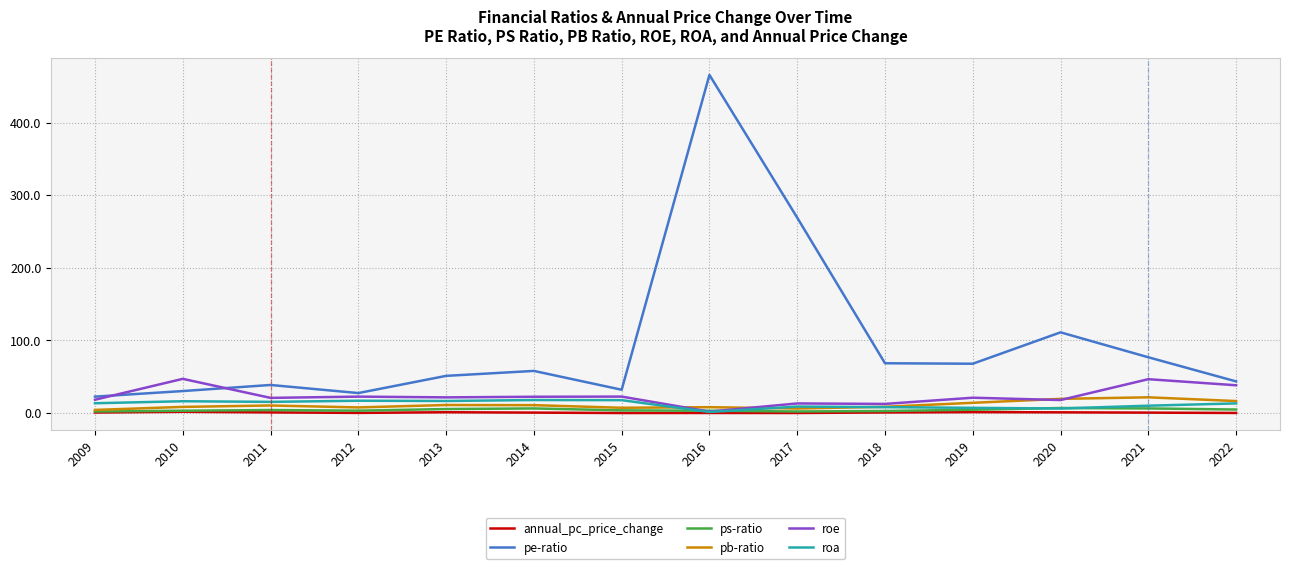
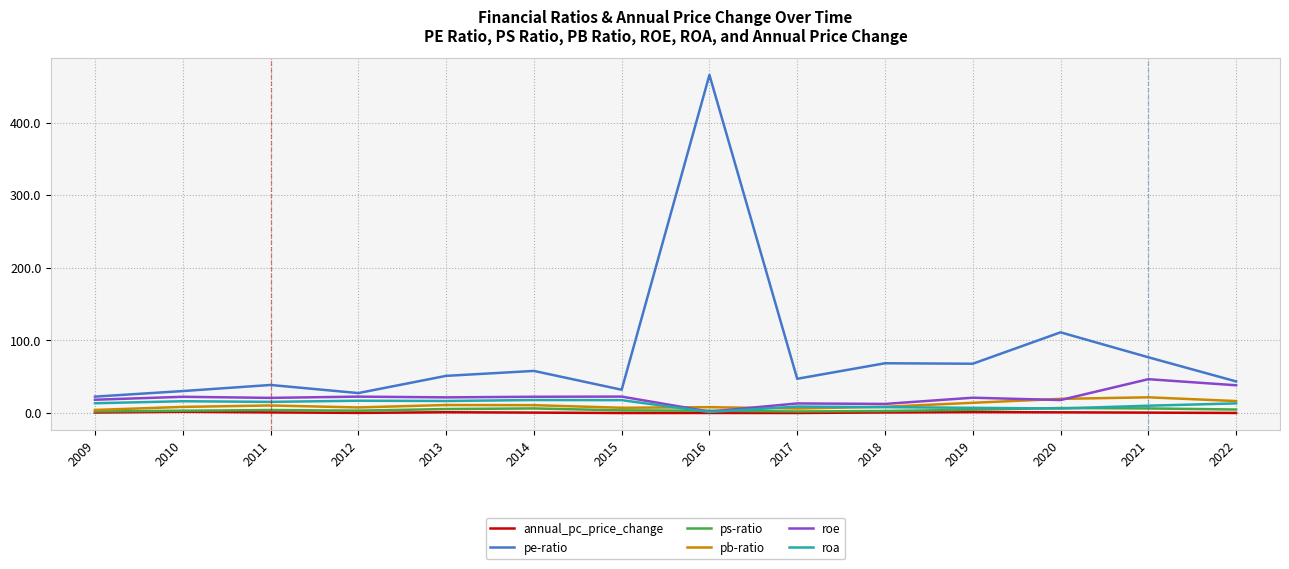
  {
    "annual_pc_price_change": {
      "2013": 0,
      "2014": 0,
      "2015": 0,
      "2020": 0,
      "2021": 0,
      "2022": 0
    },
    "pe-ratio": {
      "2009": 20,
      "2010": 30,
      "2011": 40,
      "2012": 30,
      "2013": 50,
      "2014": 60,
      "2015": 30,
      "2016": 470,
-     "2017": 270,
+     "2017": 50,
      "2018": 70,
      "2019": 70,
      "2020": 110,
      "2021": 80,
      "2022": 40
    },
    "ps-ratio": {
      "2013": 10,
      "2014": 10,
      "2015": 0,
      "2021": 10,
      "2022": 0
    },
    "pb-ratio": {
      "2010": 10,
      "2011": 10,
      "2012": 10,
      "2013": 10,
      "2014": 10,
      "2015": 10,
      "2016": 10,
      "2019": 10,
      "2021": 20
    },
    "roe": {
      "2009": 20,
-     "2010": 50,
+     "2010": 20,
      "2011": 20,
      "2012": 20,
      "2013": 20,
      "2014": 20,
      "2015": 20,
      "2017": 10,
      "2018": 10,
      "2019": 20,
      "2021": 50,
      "2022": 40
    },
    "roa": {
      "2009": 10,
      "2010": 20,
      "2011": 20,
      "2012": 20,
      "2013": 20,
      "2014": 20,
      "2015": 20,
      "2021": 10
    }
  }
